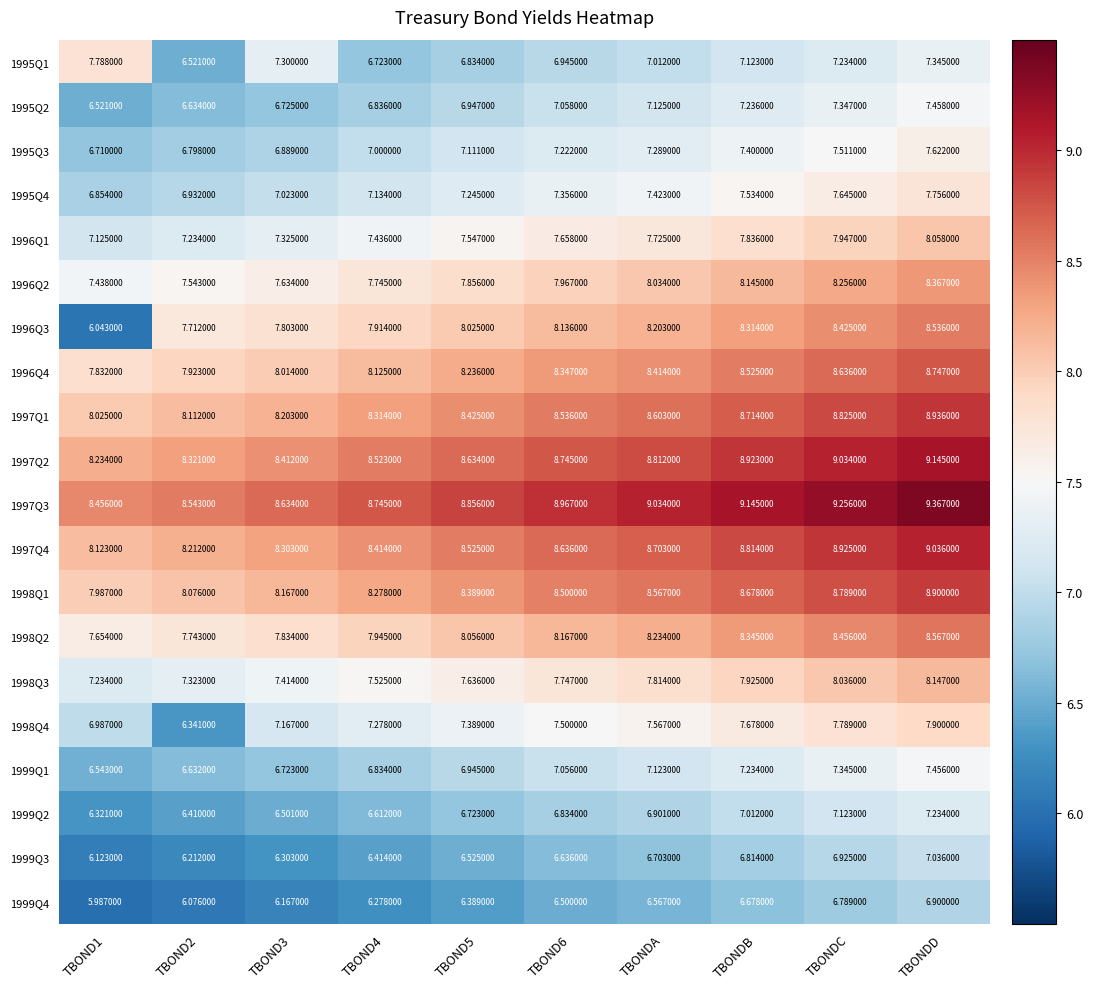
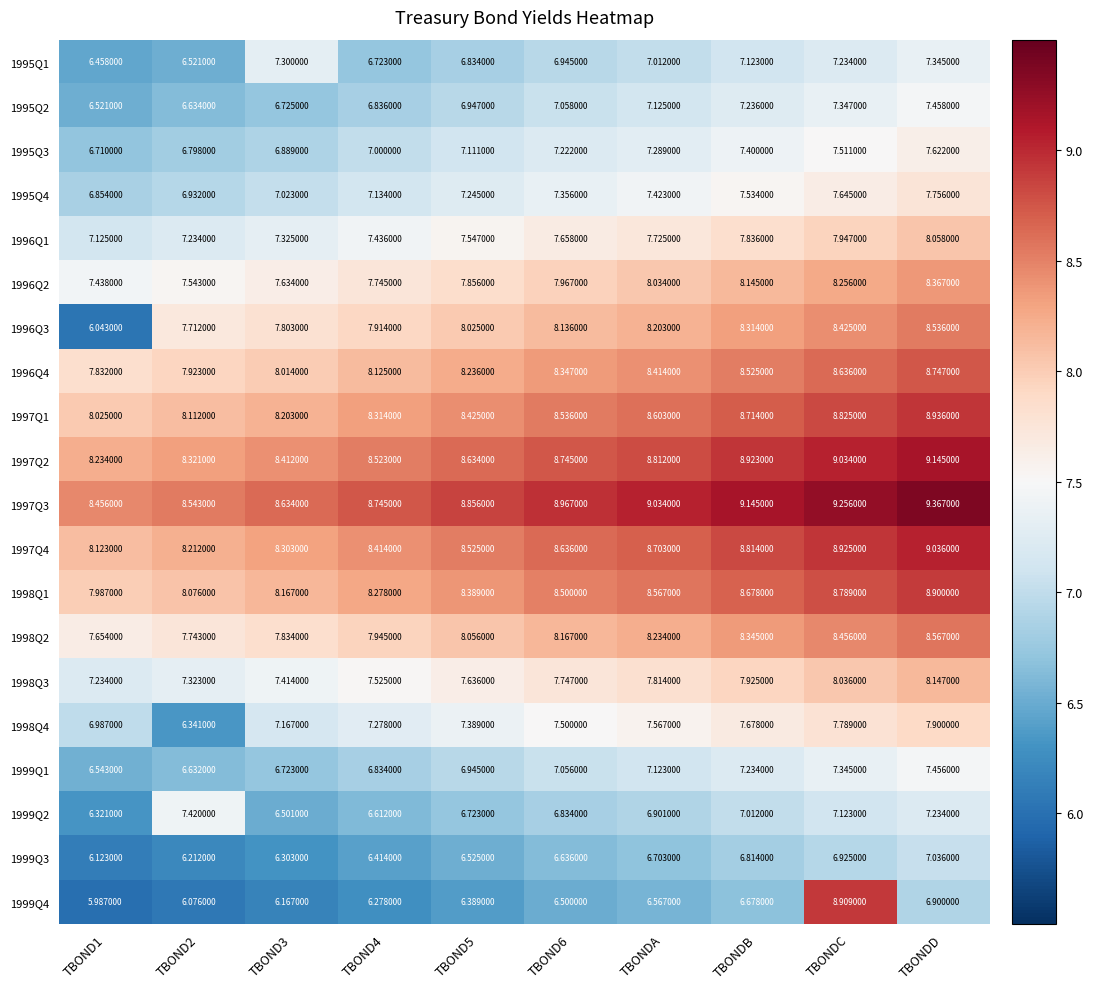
  {
    "1995Q1": {
-     "TBOND1": 7.788000,
+     "TBOND1": 6.458000,
      "TBOND2": 6.521000,
      "TBOND3": 7.300000,
      "TBOND4": 6.723000,
      "TBOND5": 6.834000,
      "TBOND6": 6.945000,
      "TBONDA": 7.012000,
      "TBONDB": 7.123000,
      "TBONDC": 7.234000,
      "TBONDD": 7.345000
    },
    "1995Q2": {
      "TBOND1": 6.521000,
      "TBOND2": 6.634000,
      "TBOND3": 6.725000,
      "TBOND4": 6.836000,
      "TBOND5": 6.947000,
      "TBOND6": 7.058000,
      "TBONDA": 7.125000,
      "TBONDB": 7.236000,
      "TBONDC": 7.347000,
      "TBONDD": 7.458000
    },
    "1995Q3": {
      "TBOND1": 6.710000,
      "TBOND2": 6.798000,
      "TBOND3": 6.889000,
      "TBOND4": 7.000000,
      "TBOND5": 7.111000,
      "TBOND6": 7.222000,
      "TBONDA": 7.289000,
      "TBONDB": 7.400000,
      "TBONDC": 7.511000,
      "TBONDD": 7.622000
    },
    "1995Q4": {
      "TBOND1": 6.854000,
      "TBOND2": 6.932000,
      "TBOND3": 7.023000,
      "TBOND4": 7.134000,
      "TBOND5": 7.245000,
      "TBOND6": 7.356000,
      "TBONDA": 7.423000,
      "TBONDB": 7.534000,
      "TBONDC": 7.645000,
      "TBONDD": 7.756000
    },
    "1996Q1": {
      "TBOND1": 7.125000,
      "TBOND2": 7.234000,
      "TBOND3": 7.325000,
      "TBOND4": 7.436000,
      "TBOND5": 7.547000,
      "TBOND6": 7.658000,
      "TBONDA": 7.725000,
      "TBONDB": 7.836000,
      "TBONDC": 7.947000,
      "TBONDD": 8.058000
    },
    "1996Q2": {
      "TBOND1": 7.438000,
      "TBOND2": 7.543000,
      "TBOND3": 7.634000,
      "TBOND4": 7.745000,
      "TBOND5": 7.856000,
      "TBOND6": 7.967000,
      "TBONDA": 8.034000,
      "TBONDB": 8.145000,
      "TBONDC": 8.256000,
      "TBONDD": 8.367000
    },
    "1996Q3": {
      "TBOND1": 6.043000,
      "TBOND2": 7.712000,
      "TBOND3": 7.803000,
      "TBOND4": 7.914000,
      "TBOND5": 8.025000,
      "TBOND6": 8.136000,
      "TBONDA": 8.203000,
      "TBONDB": 8.314000,
      "TBONDC": 8.425000,
      "TBONDD": 8.536000
    },
    "1996Q4": {
      "TBOND1": 7.832000,
      "TBOND2": 7.923000,
      "TBOND3": 8.014000,
      "TBOND4": 8.125000,
      "TBOND5": 8.236000,
      "TBOND6": 8.347000,
      "TBONDA": 8.414000,
      "TBONDB": 8.525000,
      "TBONDC": 8.636000,
      "TBONDD": 8.747000
    },
    "1997Q1": {
      "TBOND1": 8.025000,
      "TBOND2": 8.112000,
      "TBOND3": 8.203000,
      "TBOND4": 8.314000,
      "TBOND5": 8.425000,
      "TBOND6": 8.536000,
      "TBONDA": 8.603000,
      "TBONDB": 8.714000,
      "TBONDC": 8.825000,
      "TBONDD": 8.936000
    },
    "1997Q2": {
      "TBOND1": 8.234000,
      "TBOND2": 8.321000,
      "TBOND3": 8.412000,
      "TBOND4": 8.523000,
      "TBOND5": 8.634000,
      "TBOND6": 8.745000,
      "TBONDA": 8.812000,
      "TBONDB": 8.923000,
      "TBONDC": 9.034000,
      "TBONDD": 9.145000
    },
    "1997Q3": {
      "TBOND1": 8.456000,
      "TBOND2": 8.543000,
      "TBOND3": 8.634000,
      "TBOND4": 8.745000,
      "TBOND5": 8.856000,
      "TBOND6": 8.967000,
      "TBONDA": 9.034000,
      "TBONDB": 9.145000,
      "TBONDC": 9.256000,
      "TBONDD": 9.367000
    },
    "1997Q4": {
      "TBOND1": 8.123000,
      "TBOND2": 8.212000,
      "TBOND3": 8.303000,
      "TBOND4": 8.414000,
      "TBOND5": 8.525000,
      "TBOND6": 8.636000,
      "TBONDA": 8.703000,
      "TBONDB": 8.814000,
      "TBONDC": 8.925000,
      "TBONDD": 9.036000
    },
    "1998Q1": {
      "TBOND1": 7.987000,
      "TBOND2": 8.076000,
      "TBOND3": 8.167000,
      "TBOND4": 8.278000,
      "TBOND5": 8.389000,
      "TBOND6": 8.500000,
      "TBONDA": 8.567000,
      "TBONDB": 8.678000,
      "TBONDC": 8.789000,
      "TBONDD": 8.900000
    },
    "1998Q2": {
      "TBOND1": 7.654000,
      "TBOND2": 7.743000,
      "TBOND3": 7.834000,
      "TBOND4": 7.945000,
      "TBOND5": 8.056000,
      "TBOND6": 8.167000,
      "TBONDA": 8.234000,
      "TBONDB": 8.345000,
      "TBONDC": 8.456000,
      "TBONDD": 8.567000
    },
    "1998Q3": {
      "TBOND1": 7.234000,
      "TBOND2": 7.323000,
      "TBOND3": 7.414000,
      "TBOND4": 7.525000,
      "TBOND5": 7.636000,
      "TBOND6": 7.747000,
      "TBONDA": 7.814000,
      "TBONDB": 7.925000,
      "TBONDC": 8.036000,
      "TBONDD": 8.147000
    },
    "1998Q4": {
      "TBOND1": 6.987000,
      "TBOND2": 6.341000,
      "TBOND3": 7.167000,
      "TBOND4": 7.278000,
      "TBOND5": 7.389000,
      "TBOND6": 7.500000,
      "TBONDA": 7.567000,
      "TBONDB": 7.678000,
      "TBONDC": 7.789000,
      "TBONDD": 7.900000
    },
    "1999Q1": {
      "TBOND1": 6.543000,
      "TBOND2": 6.632000,
      "TBOND3": 6.723000,
      "TBOND4": 6.834000,
      "TBOND5": 6.945000,
      "TBOND6": 7.056000,
      "TBONDA": 7.123000,
      "TBONDB": 7.234000,
      "TBONDC": 7.345000,
      "TBONDD": 7.456000
    },
    "1999Q2": {
      "TBOND1": 6.321000,
-     "TBOND2": 6.410000,
+     "TBOND2": 7.420000,
      "TBOND3": 6.501000,
      "TBOND4": 6.612000,
      "TBOND5": 6.723000,
      "TBOND6": 6.834000,
      "TBONDA": 6.901000,
      "TBONDB": 7.012000,
      "TBONDC": 7.123000,
      "TBONDD": 7.234000
    },
    "1999Q3": {
      "TBOND1": 6.123000,
      "TBOND2": 6.212000,
      "TBOND3": 6.303000,
      "TBOND4": 6.414000,
      "TBOND5": 6.525000,
      "TBOND6": 6.636000,
      "TBONDA": 6.703000,
      "TBONDB": 6.814000,
      "TBONDC": 6.925000,
      "TBONDD": 7.036000
    },
    "1999Q4": {
      "TBOND1": 5.987000,
      "TBOND2": 6.076000,
      "TBOND3": 6.167000,
      "TBOND4": 6.278000,
      "TBOND5": 6.389000,
      "TBOND6": 6.500000,
      "TBONDA": 6.567000,
      "TBONDB": 6.678000,
-     "TBONDC": 6.789000,
+     "TBONDC": 8.909000,
      "TBONDD": 6.900000
    }
  }
